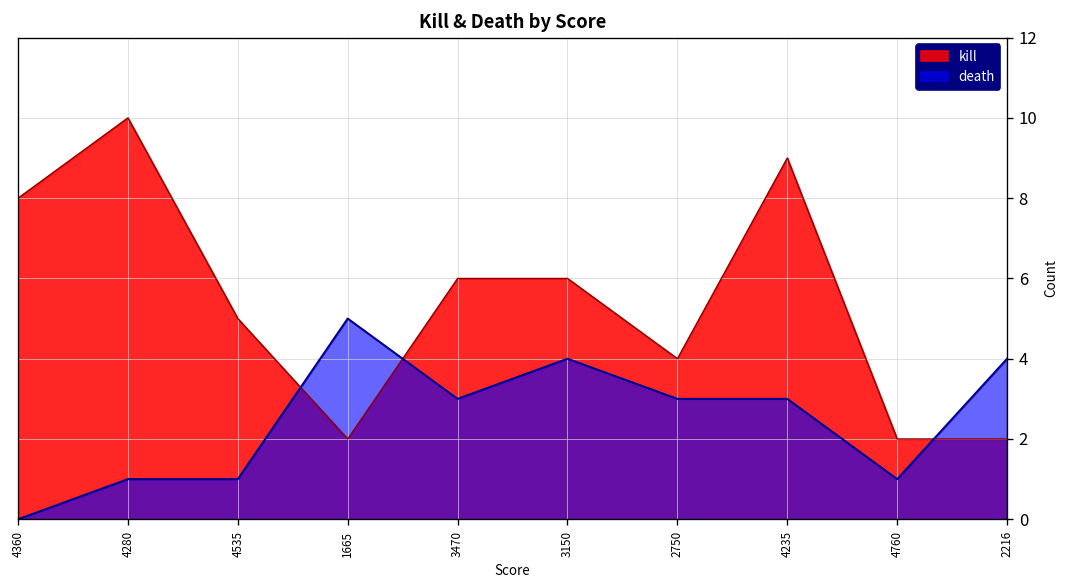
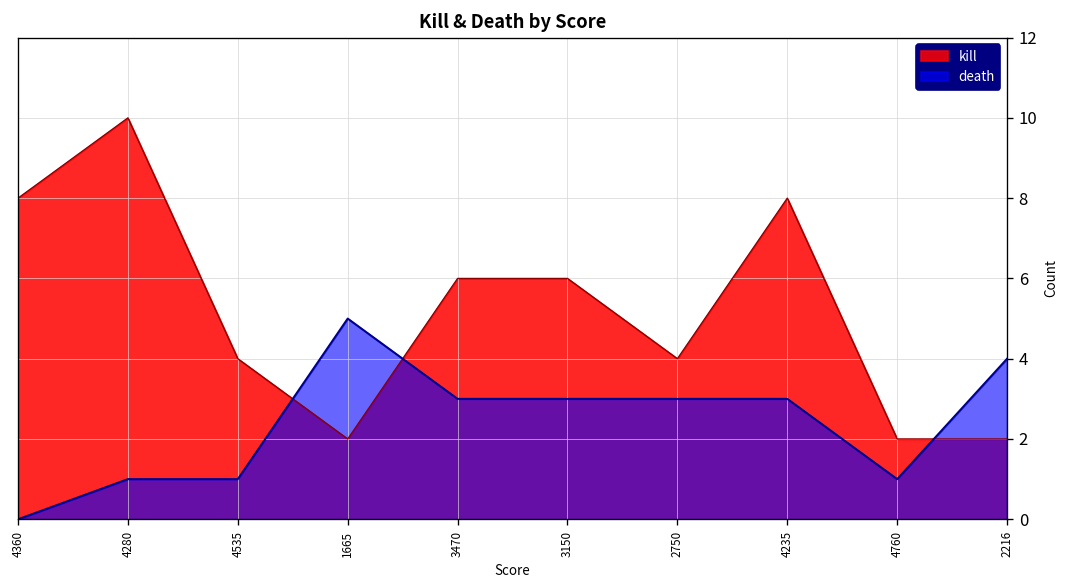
  {
    "kill": {
      "4360": 8,
      "4280": 10,
-     "4535": 5,
+     "4535": 4,
      "1665": 2,
      "3470": 6,
      "3150": 6,
      "2750": 4,
-     "4235": 9,
+     "4235": 8,
      "4760": 2,
      "2216": 2
    },
    "death": {
      "4360": 0,
      "4280": 1,
      "4535": 1,
      "1665": 5,
      "3470": 3,
-     "3150": 4,
+     "3150": 3,
      "2750": 3,
      "4235": 3,
      "4760": 1,
      "2216": 4
    }
  }
